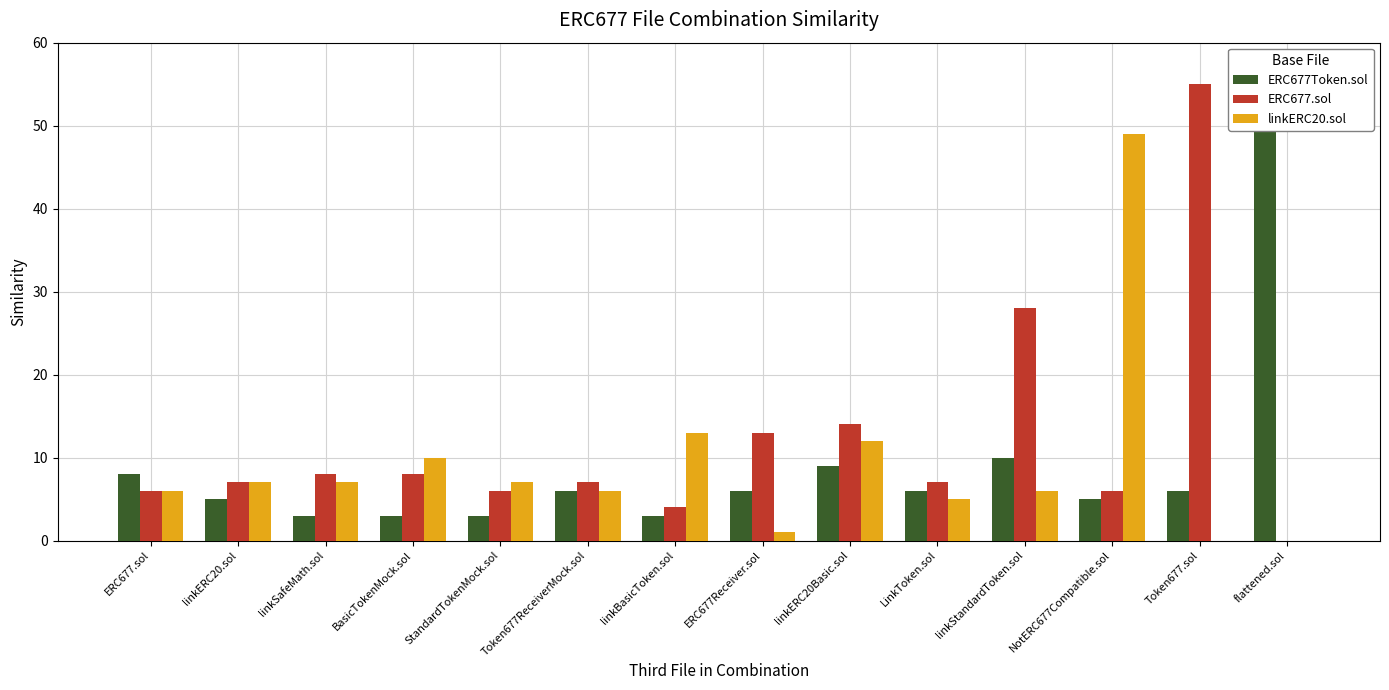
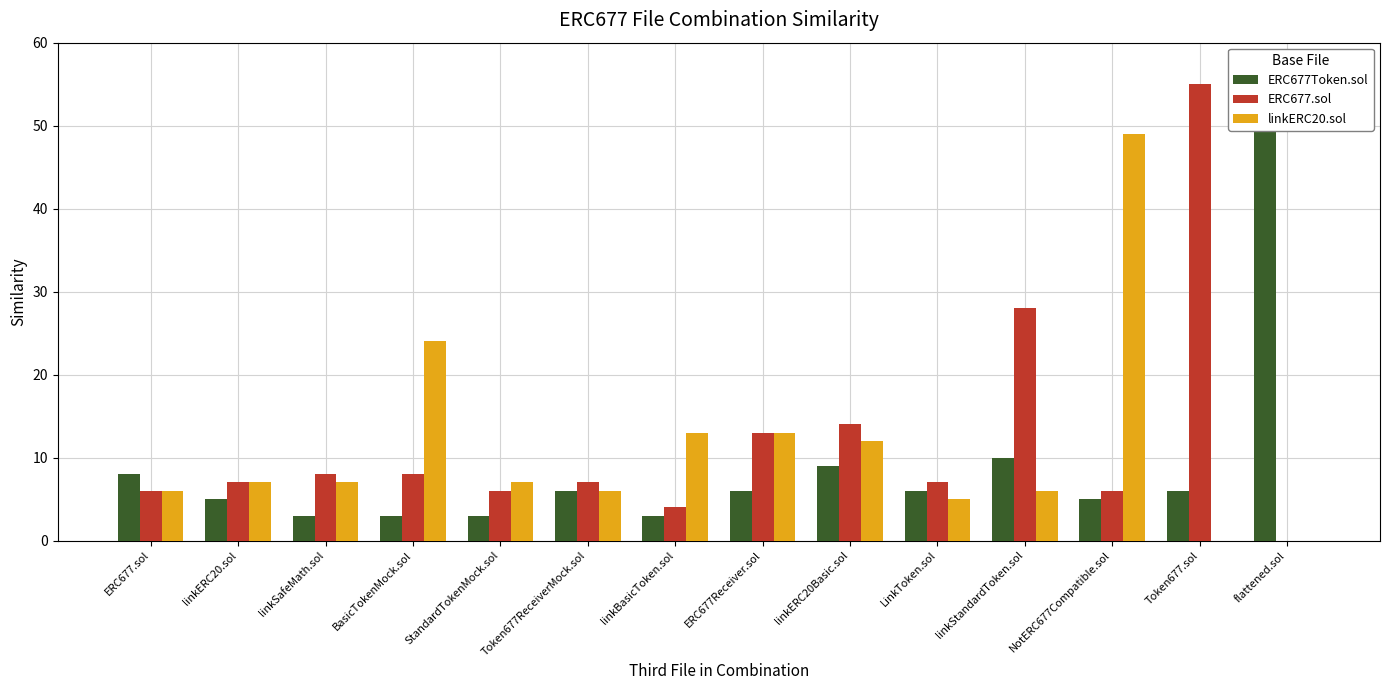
  {
    "ERC677Token.sol": {
      "ERC677.sol": 8,
      "linkERC20.sol": 5,
      "linkSafeMath.sol": 3,
      "BasicTokenMock.sol": 3,
      "StandardTokenMock.sol": 3,
      "Token677ReceiverMock.sol": 6,
      "linkBasicToken.sol": 3,
      "ERC677Receiver.sol": 6,
      "linkERC20Basic.sol": 9,
      "LinkToken.sol": 6,
      "linkStandardToken.sol": 10,
      "NotERC677Compatible.sol": 5,
      "Token677.sol": 6
    },
    "ERC677.sol": {
      "ERC677.sol": 6,
      "linkERC20.sol": 7,
      "linkSafeMath.sol": 8,
      "BasicTokenMock.sol": 8,
      "StandardTokenMock.sol": 6,
      "Token677ReceiverMock.sol": 7,
      "linkBasicToken.sol": 4,
      "ERC677Receiver.sol": 13,
      "linkERC20Basic.sol": 14,
      "LinkToken.sol": 7,
      "linkStandardToken.sol": 28,
      "NotERC677Compatible.sol": 6,
      "Token677.sol": 55,
      "flattened.sol": 0
    },
    "linkERC20.sol": {
      "ERC677.sol": 6,
      "linkERC20.sol": 7,
      "linkSafeMath.sol": 7,
-     "BasicTokenMock.sol": 10,
+     "BasicTokenMock.sol": 24,
      "StandardTokenMock.sol": 7,
      "Token677ReceiverMock.sol": 6,
      "linkBasicToken.sol": 13,
-     "ERC677Receiver.sol": 1,
+     "ERC677Receiver.sol": 13,
      "linkERC20Basic.sol": 12,
      "LinkToken.sol": 5,
      "linkStandardToken.sol": 6,
      "NotERC677Compatible.sol": 49,
      "Token677.sol": 0,
      "flattened.sol": 0
    }
  }
